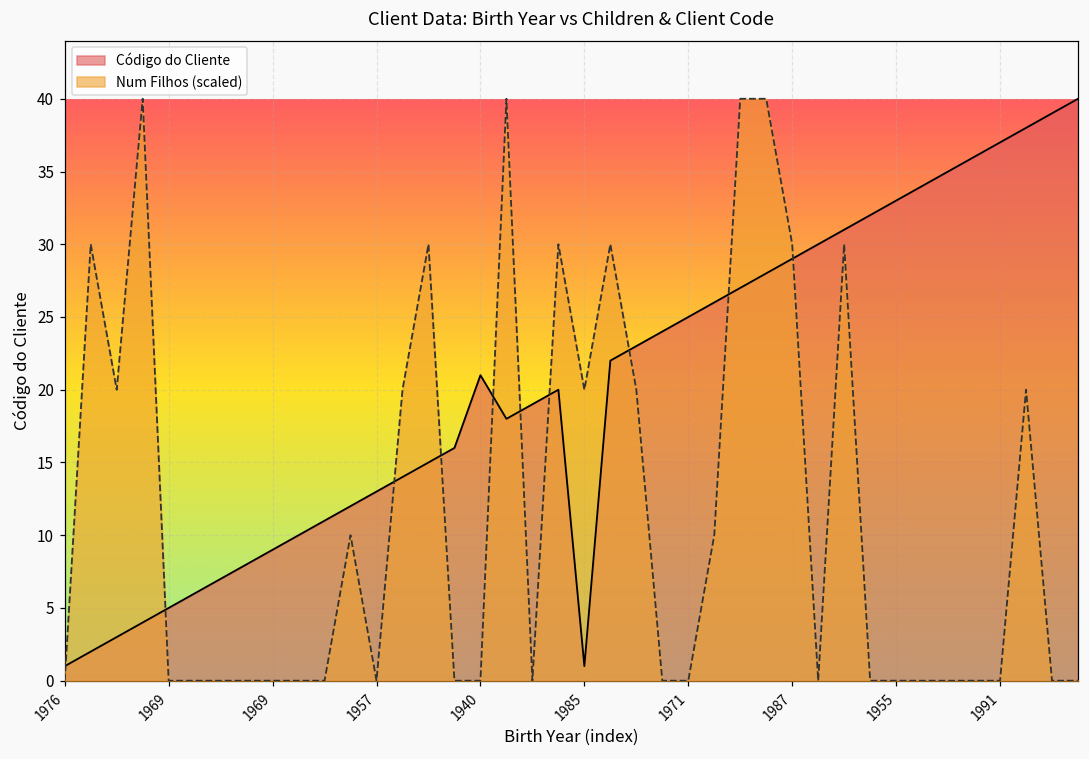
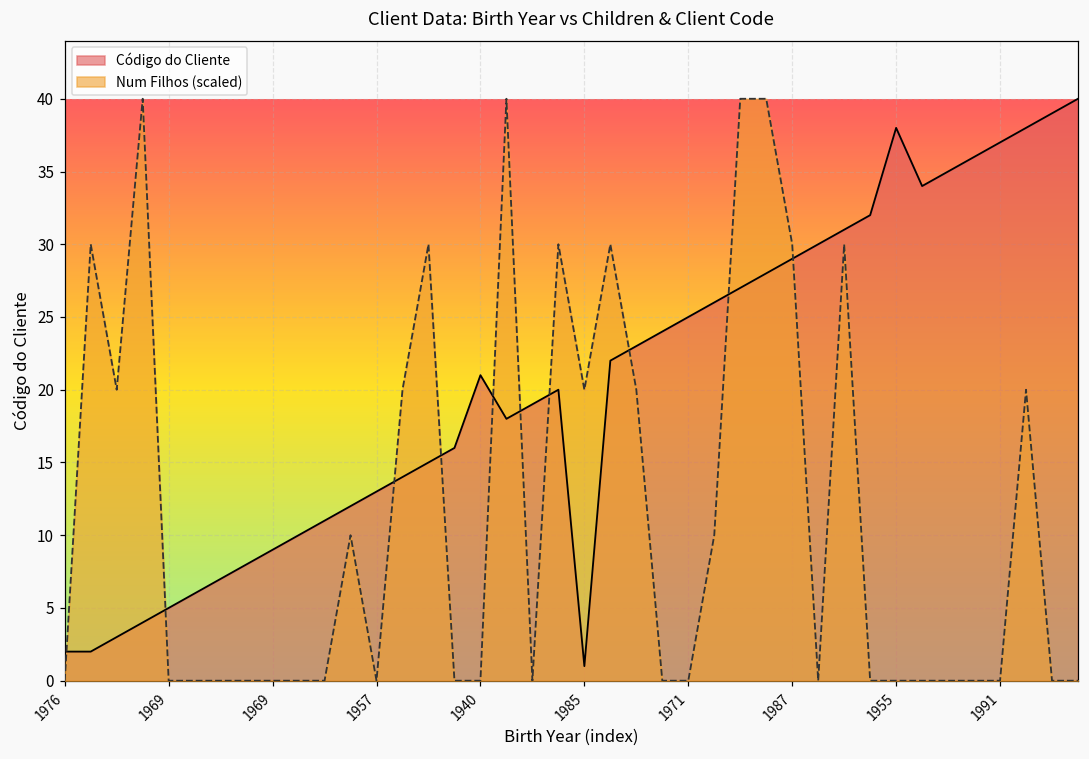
  {
    "Código do Cliente": {
-     "1976": 1,
+     "1976": 2,
      "1940": 21,
      "1985": 1,
-     "1955": 33,
+     "1955": 38,
      "1991": 37
    },
    "Num Filhos (scaled)": {
      "1976": 0,
      "1940": 0,
      "1985": 20,
      "1955": 0,
      "1991": 0
    }
  }
